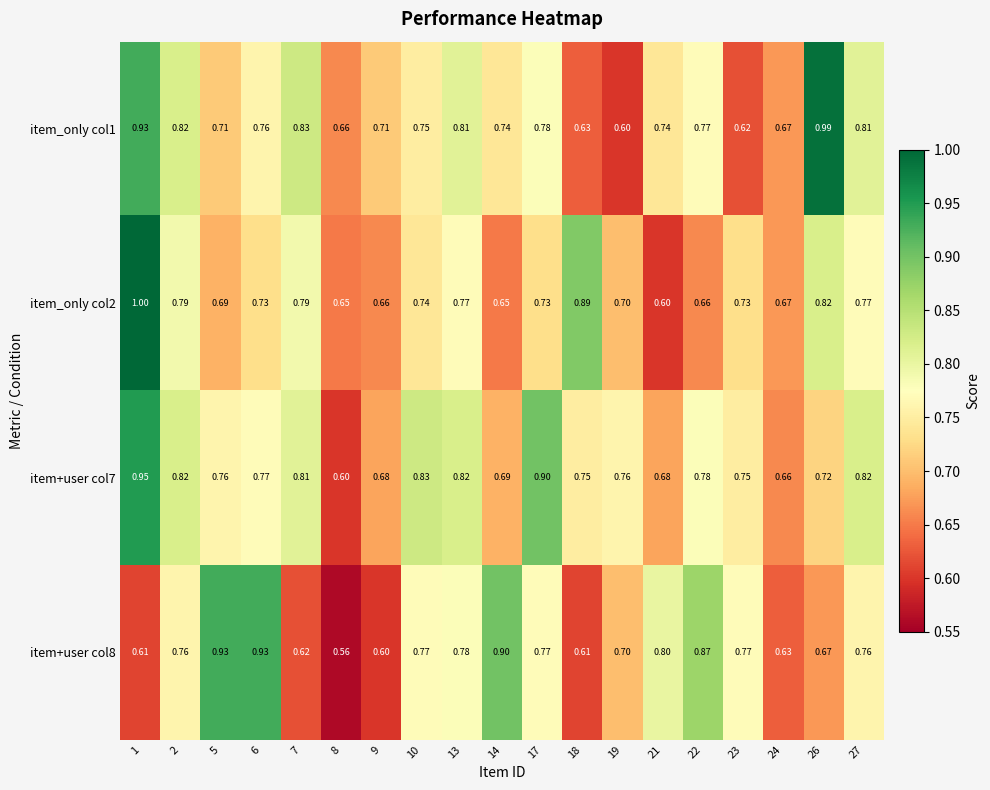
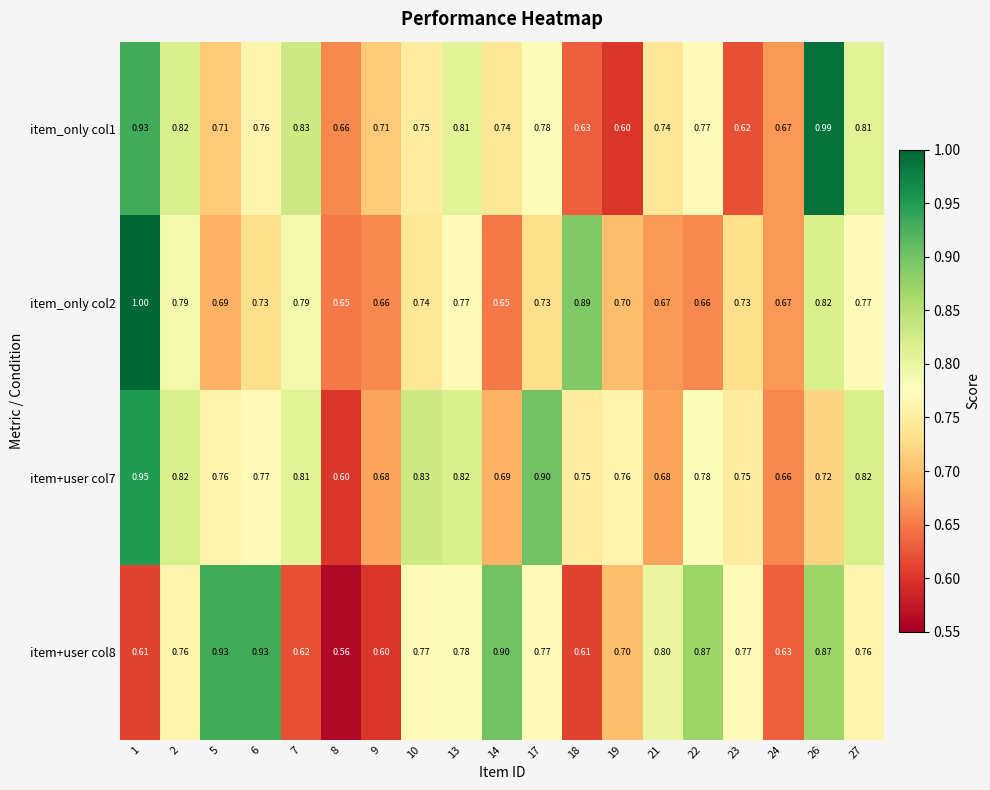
  {
    "item_only col1": {
      "1": 0.93,
      "2": 0.82,
      "5": 0.71,
      "6": 0.76,
      "7": 0.83,
      "8": 0.66,
      "9": 0.71,
      "10": 0.75,
      "13": 0.81,
      "14": 0.74,
      "17": 0.78,
      "18": 0.63,
      "19": 0.60,
      "21": 0.74,
      "22": 0.77,
      "23": 0.62,
      "24": 0.67,
      "26": 0.99,
      "27": 0.81
    },
    "item_only col2": {
      "1": 1.00,
      "2": 0.79,
      "5": 0.69,
      "6": 0.73,
      "7": 0.79,
      "8": 0.65,
      "9": 0.66,
      "10": 0.74,
      "13": 0.77,
      "14": 0.65,
      "17": 0.73,
      "18": 0.89,
      "19": 0.70,
-     "21": 0.60,
+     "21": 0.67,
      "22": 0.66,
      "23": 0.73,
      "24": 0.67,
      "26": 0.82,
      "27": 0.77
    },
    "item+user col7": {
      "1": 0.95,
      "2": 0.82,
      "5": 0.76,
      "6": 0.77,
      "7": 0.81,
      "8": 0.60,
      "9": 0.68,
      "10": 0.83,
      "13": 0.82,
      "14": 0.69,
      "17": 0.90,
      "18": 0.75,
      "19": 0.76,
      "21": 0.68,
      "22": 0.78,
      "23": 0.75,
      "24": 0.66,
      "26": 0.72,
      "27": 0.82
    },
    "item+user col8": {
      "1": 0.61,
      "2": 0.76,
      "5": 0.93,
      "6": 0.93,
      "7": 0.62,
      "8": 0.56,
      "9": 0.60,
      "10": 0.77,
      "13": 0.78,
      "14": 0.90,
      "17": 0.77,
      "18": 0.61,
      "19": 0.70,
      "21": 0.80,
      "22": 0.87,
      "23": 0.77,
      "24": 0.63,
-     "26": 0.67,
+     "26": 0.87,
      "27": 0.76
    }
  }
